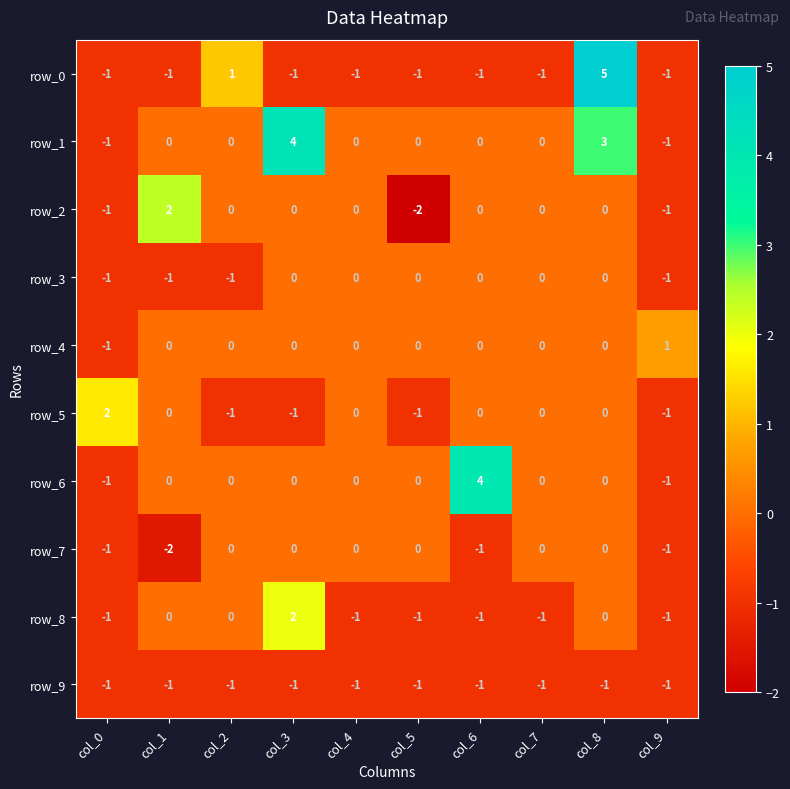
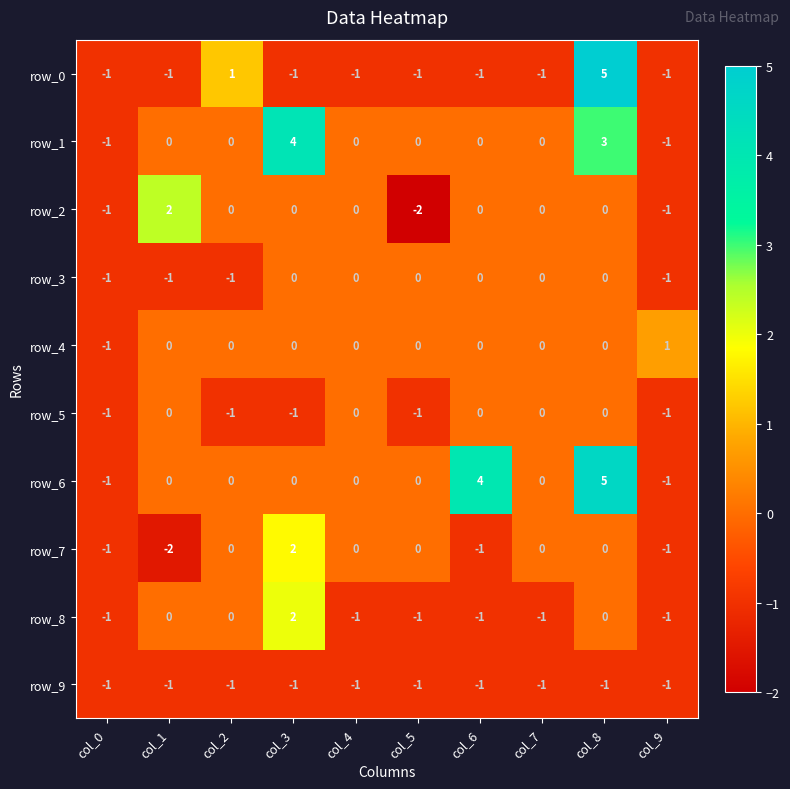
  {
    "row_0": {
      "col_0": -1,
      "col_1": -1,
      "col_2": 1,
      "col_3": -1,
      "col_4": -1,
      "col_5": -1,
      "col_6": -1,
      "col_7": -1,
      "col_8": 5,
      "col_9": -1
    },
    "row_1": {
      "col_0": -1,
      "col_1": 0,
      "col_2": 0,
      "col_3": 4,
      "col_4": 0,
      "col_5": 0,
      "col_6": 0,
      "col_7": 0,
      "col_8": 3,
      "col_9": -1
    },
    "row_2": {
      "col_0": -1,
      "col_1": 2,
      "col_2": 0,
      "col_3": 0,
      "col_4": 0,
      "col_5": -2,
      "col_6": 0,
      "col_7": 0,
      "col_8": 0,
      "col_9": -1
    },
    "row_3": {
      "col_0": -1,
      "col_1": -1,
      "col_2": -1,
      "col_3": 0,
      "col_4": 0,
      "col_5": 0,
      "col_6": 0,
      "col_7": 0,
      "col_8": 0,
      "col_9": -1
    },
    "row_4": {
      "col_0": -1,
      "col_1": 0,
      "col_2": 0,
      "col_3": 0,
      "col_4": 0,
      "col_5": 0,
      "col_6": 0,
      "col_7": 0,
      "col_8": 0,
      "col_9": 1
    },
    "row_5": {
-     "col_0": 2,
+     "col_0": -1,
      "col_1": 0,
      "col_2": -1,
      "col_3": -1,
      "col_4": 0,
      "col_5": -1,
      "col_6": 0,
      "col_7": 0,
      "col_8": 0,
      "col_9": -1
    },
    "row_6": {
      "col_0": -1,
      "col_1": 0,
      "col_2": 0,
      "col_3": 0,
      "col_4": 0,
      "col_5": 0,
      "col_6": 4,
      "col_7": 0,
-     "col_8": 0,
+     "col_8": 5,
      "col_9": -1
    },
    "row_7": {
      "col_0": -1,
      "col_1": -2,
      "col_2": 0,
-     "col_3": 0,
+     "col_3": 2,
      "col_4": 0,
      "col_5": 0,
      "col_6": -1,
      "col_7": 0,
      "col_8": 0,
      "col_9": -1
    },
    "row_8": {
      "col_0": -1,
      "col_1": 0,
      "col_2": 0,
      "col_3": 2,
      "col_4": -1,
      "col_5": -1,
      "col_6": -1,
      "col_7": -1,
      "col_8": 0,
      "col_9": -1
    },
    "row_9": {
      "col_0": -1,
      "col_1": -1,
      "col_2": -1,
      "col_3": -1,
      "col_4": -1,
      "col_5": -1,
      "col_6": -1,
      "col_7": -1,
      "col_8": -1,
      "col_9": -1
    }
  }
